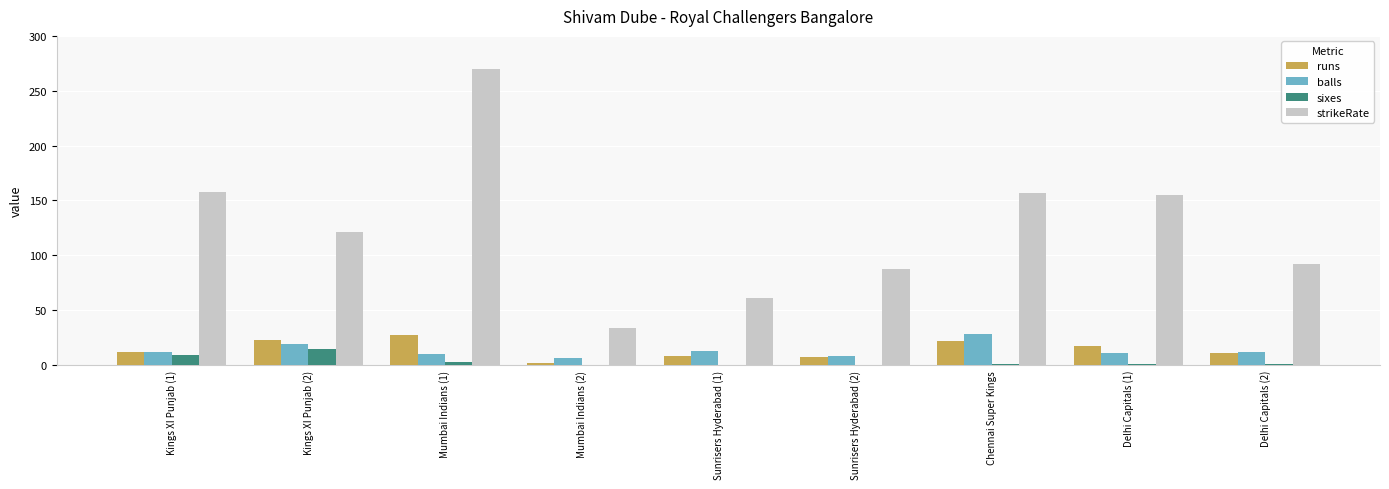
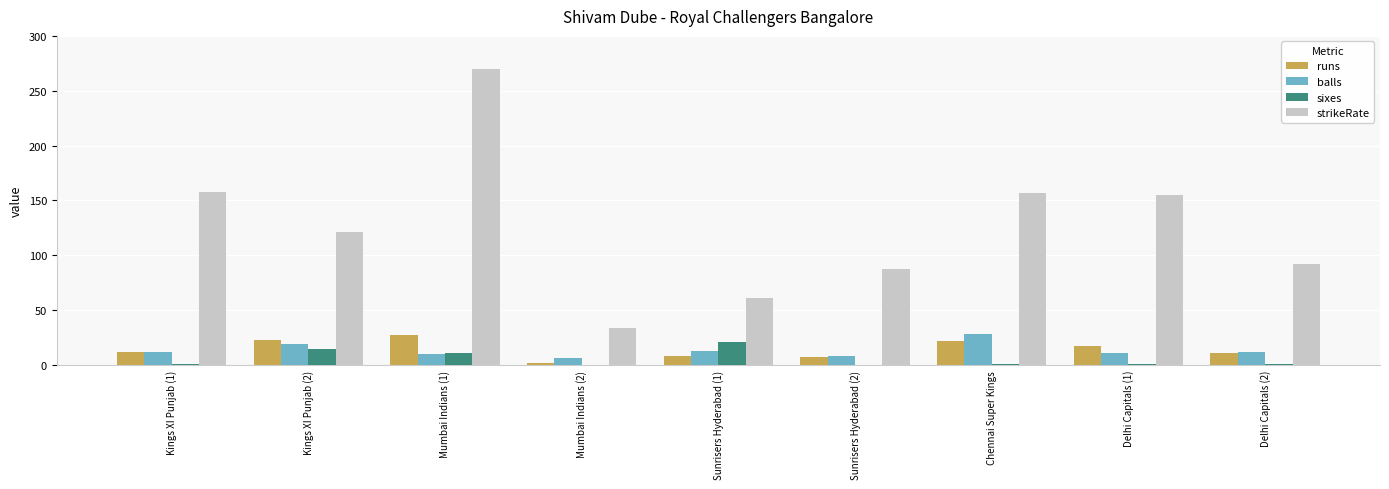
  {
    "runs": {
      "Kings XI Punjab (1)": 12,
      "Kings XI Punjab (2)": 23,
      "Mumbai Indians (1)": 27,
      "Sunrisers Hyderabad (1)": 8,
      "Sunrisers Hyderabad (2)": 7,
      "Chennai Super Kings": 22,
      "Delhi Capitals (1)": 17,
      "Delhi Capitals (2)": 11
    },
    "balls": {
      "Kings XI Punjab (1)": 12,
      "Kings XI Punjab (2)": 19,
      "Mumbai Indians (1)": 10,
      "Mumbai Indians (2)": 6,
      "Sunrisers Hyderabad (1)": 13,
      "Sunrisers Hyderabad (2)": 8,
      "Chennai Super Kings": 28,
      "Delhi Capitals (1)": 11,
      "Delhi Capitals (2)": 12
    },
    "sixes": {
-     "Kings XI Punjab (1)": 9,
+     "Kings XI Punjab (1)": 1,
      "Kings XI Punjab (2)": 15,
-     "Mumbai Indians (1)": 3,
+     "Mumbai Indians (1)": 11,
      "Mumbai Indians (2)": 0,
-     "Sunrisers Hyderabad (1)": 0,
+     "Sunrisers Hyderabad (1)": 21,
      "Sunrisers Hyderabad (2)": 0
    },
    "strikeRate": {
      "Kings XI Punjab (1)": 158,
      "Kings XI Punjab (2)": 121,
      "Mumbai Indians (1)": 270,
      "Mumbai Indians (2)": 33,
      "Sunrisers Hyderabad (1)": 62,
      "Sunrisers Hyderabad (2)": 88,
      "Chennai Super Kings": 157,
      "Delhi Capitals (1)": 155,
      "Delhi Capitals (2)": 92
    }
  }
